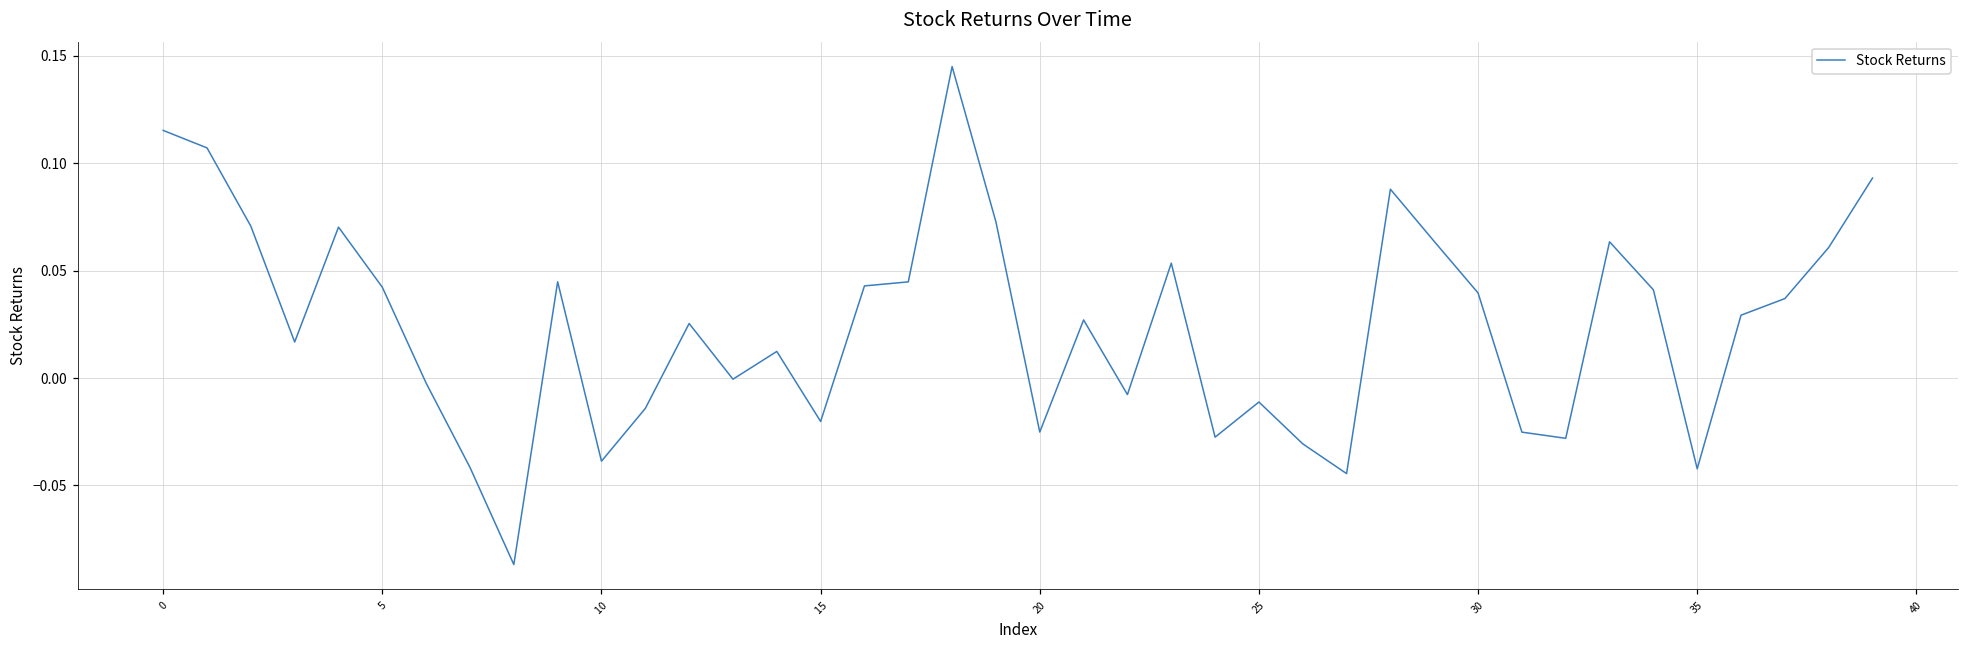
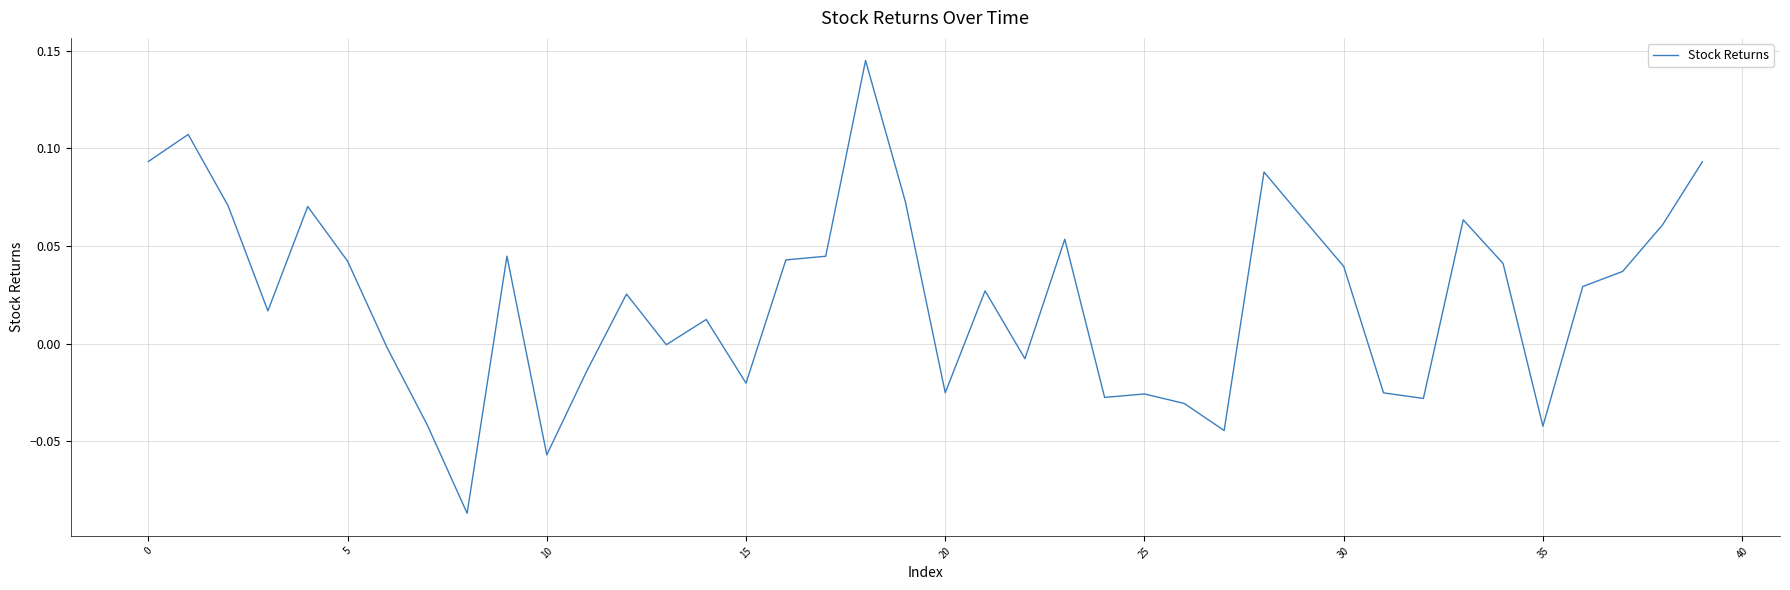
  {
-   "0": 0.115,
+   "0": 0.093,
    "5": 0.042,
-   "10": -0.039,
+   "10": -0.057,
    "15": -0.020,
    "20": -0.025,
-   "25": -0.011,
+   "25": -0.026,
    "30": 0.040,
    "35": -0.042
  }
